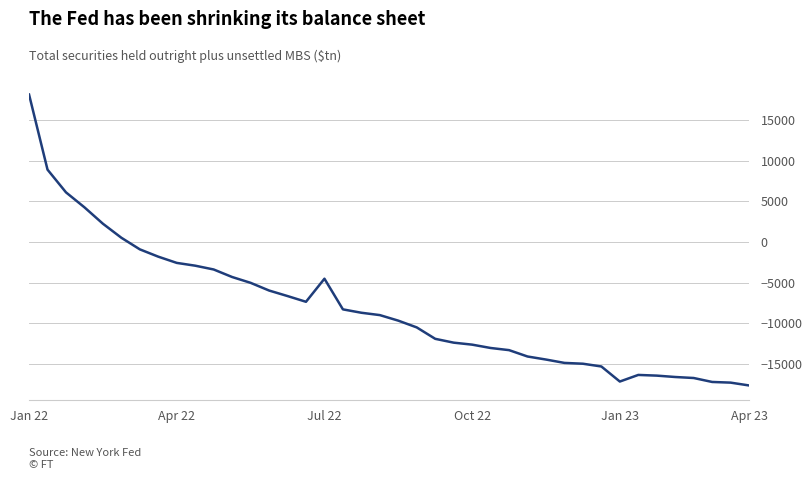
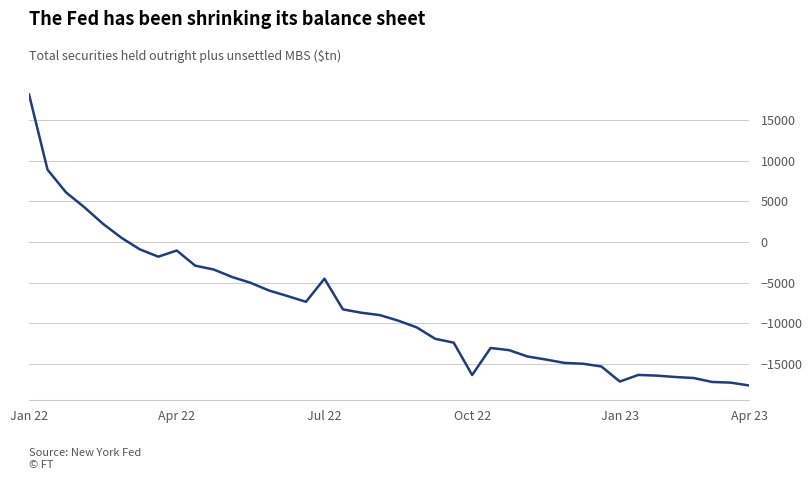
  {
    "Jan 22": 18000,
-   "Apr 22": -3000,
+   "Apr 22": -1000,
    "Jul 22": -4000,
-   "Oct 22": -13000,
+   "Oct 22": -16000,
    "Jan 23": -17000,
    "Apr 23": -18000
  }
